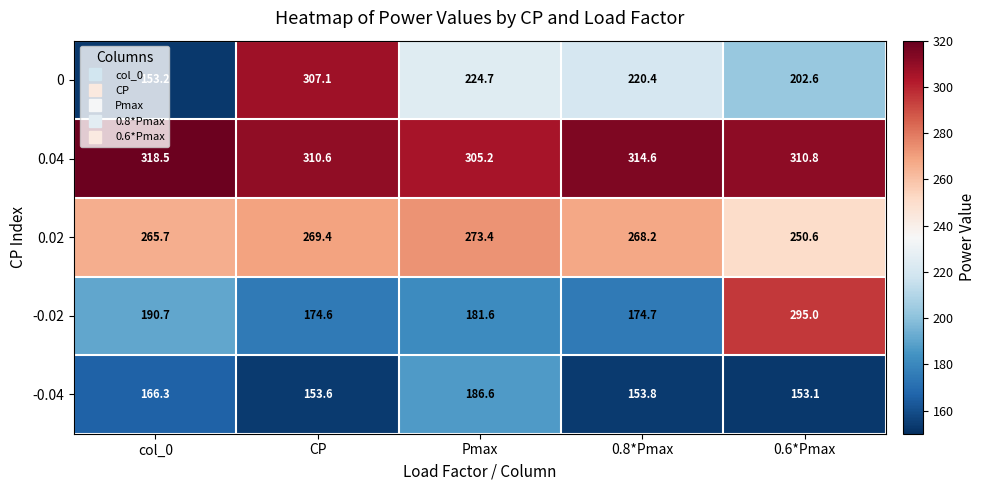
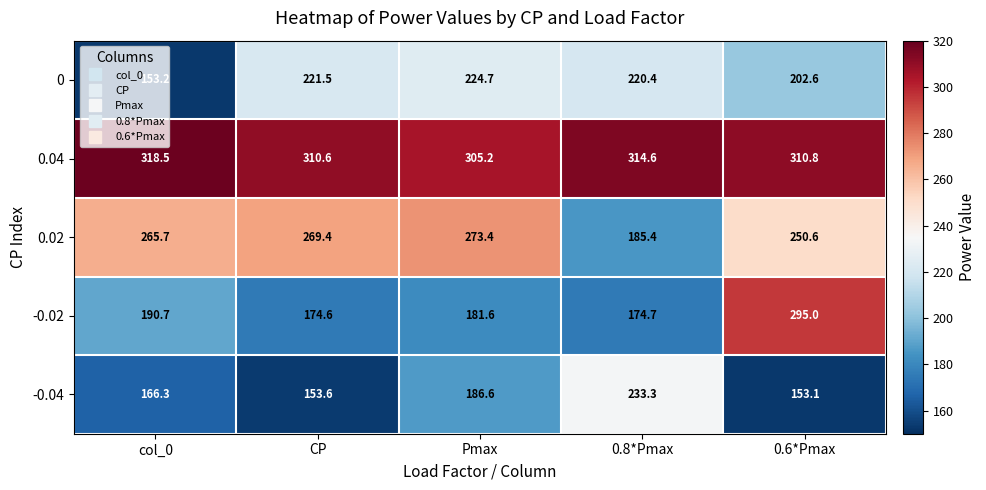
  {
    "0": {
-     "CP": 307.1,
+     "CP": 221.5,
      "Pmax": 224.7,
      "0.8*Pmax": 220.4,
      "0.6*Pmax": 202.6
    },
    "0.04": {
      "col_0": 318.5,
      "CP": 310.6,
      "Pmax": 305.2,
      "0.8*Pmax": 314.6,
      "0.6*Pmax": 310.8
    },
    "0.02": {
      "col_0": 265.7,
      "CP": 269.4,
      "Pmax": 273.4,
-     "0.8*Pmax": 268.2,
+     "0.8*Pmax": 185.4,
      "0.6*Pmax": 250.6
    },
    "-0.02": {
      "col_0": 190.7,
      "CP": 174.6,
      "Pmax": 181.6,
      "0.8*Pmax": 174.7,
      "0.6*Pmax": 295.0
    },
    "-0.04": {
      "col_0": 166.3,
      "CP": 153.6,
      "Pmax": 186.6,
-     "0.8*Pmax": 153.8,
+     "0.8*Pmax": 233.3,
      "0.6*Pmax": 153.1
    }
  }
